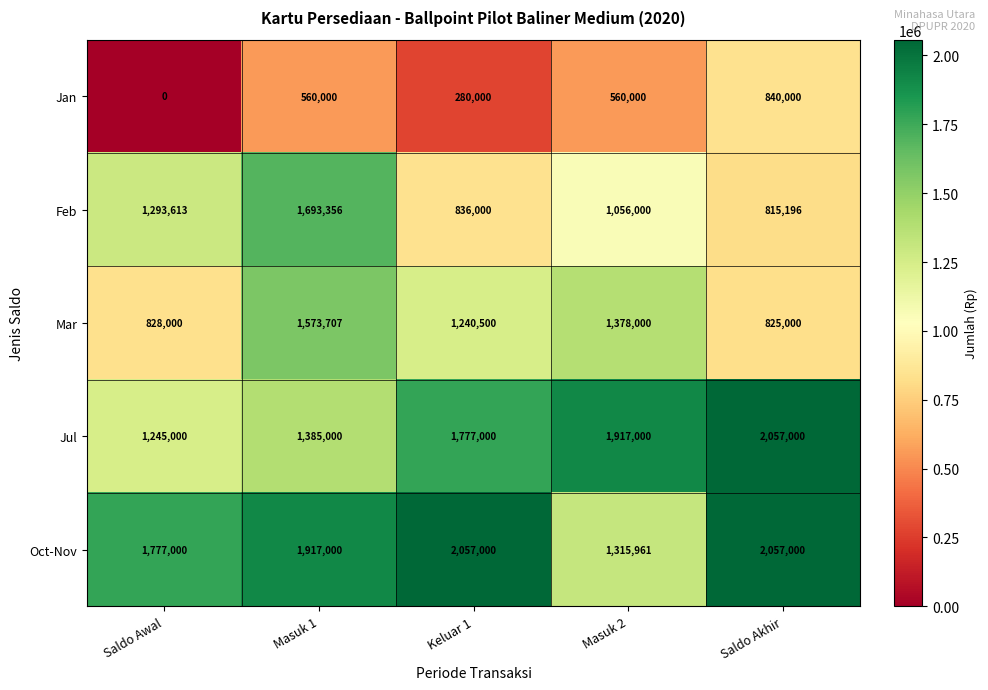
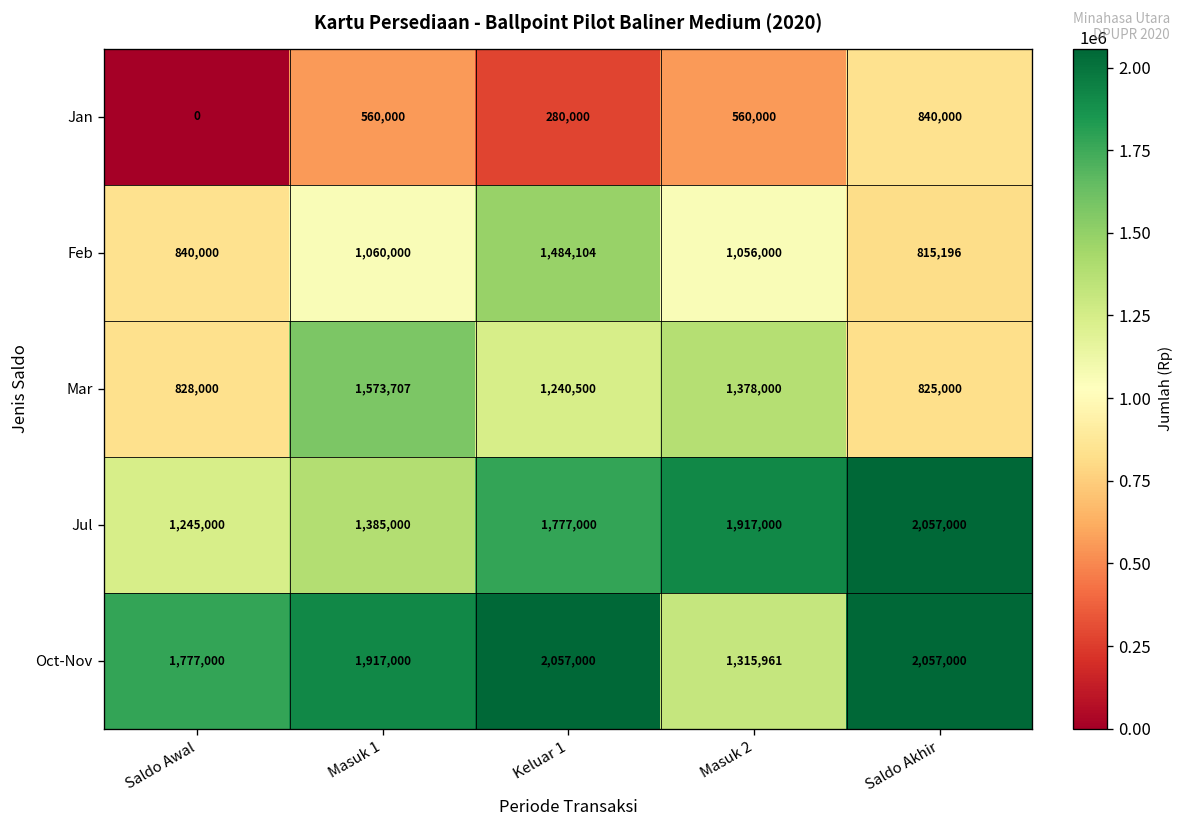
  {
    "Jan": {
      "Saldo Awal": "0",
      "Masuk 1": "560,000",
      "Keluar 1": "280,000",
      "Masuk 2": "560,000",
      "Saldo Akhir": "840,000"
    },
    "Feb": {
-     "Saldo Awal": "1,293,613",
-     "Masuk 1": "1,693,356",
-     "Keluar 1": "836,000",
+     "Saldo Awal": "840,000",
+     "Masuk 1": "1,060,000",
+     "Keluar 1": "1,484,104",
      "Masuk 2": "1,056,000",
      "Saldo Akhir": "815,196"
    },
    "Mar": {
      "Saldo Awal": "828,000",
      "Masuk 1": "1,573,707",
      "Keluar 1": "1,240,500",
      "Masuk 2": "1,378,000",
      "Saldo Akhir": "825,000"
    },
    "Jul": {
      "Saldo Awal": "1,245,000",
      "Masuk 1": "1,385,000",
      "Keluar 1": "1,777,000",
      "Masuk 2": "1,917,000",
      "Saldo Akhir": "2,057,000"
    },
    "Oct-Nov": {
      "Saldo Awal": "1,777,000",
      "Masuk 1": "1,917,000",
      "Keluar 1": "2,057,000",
      "Masuk 2": "1,315,961",
      "Saldo Akhir": "2,057,000"
    }
  }
